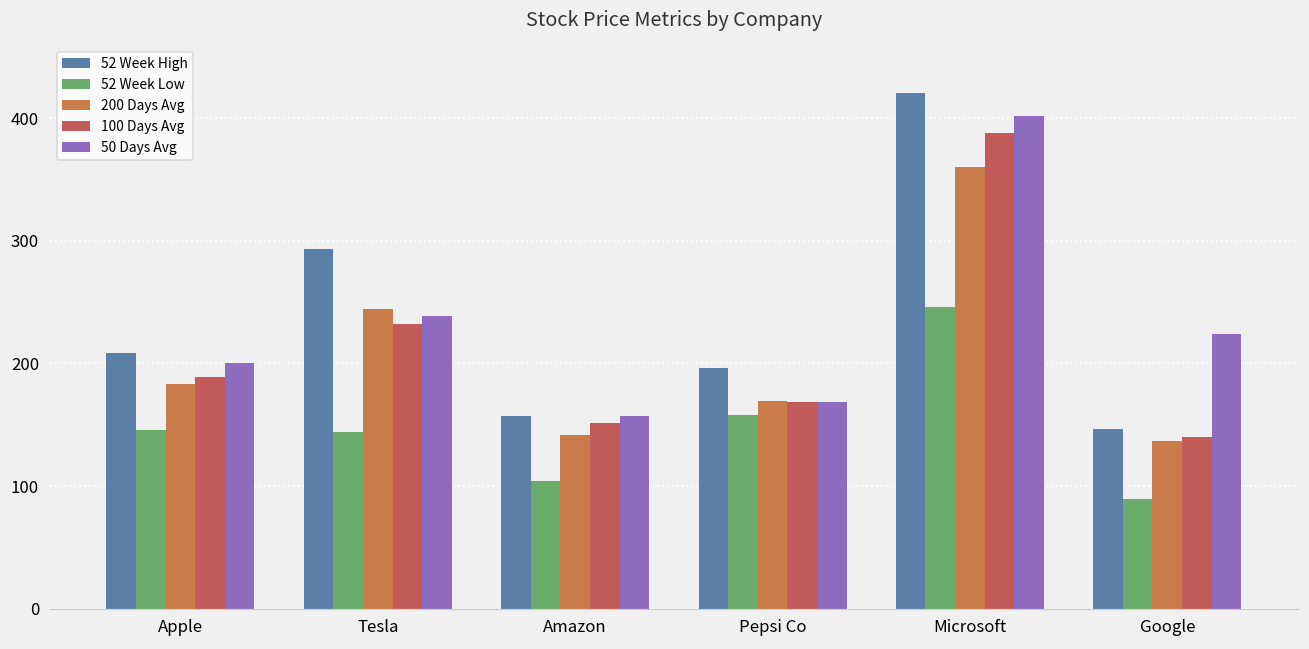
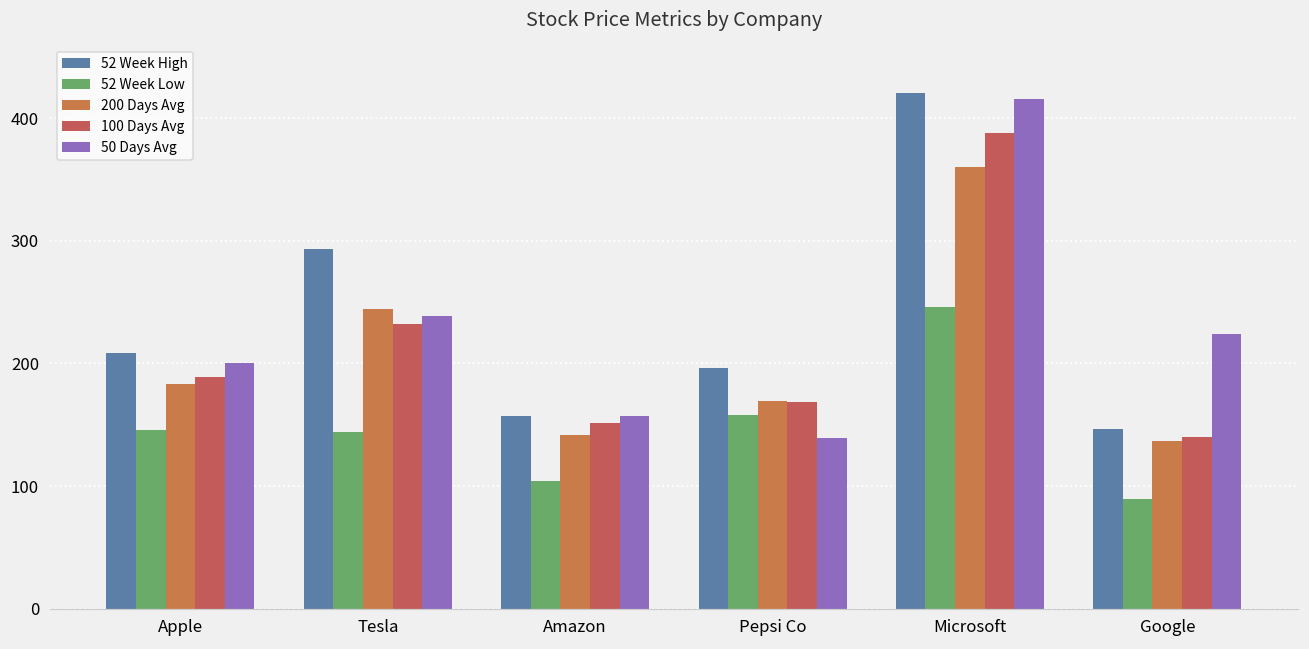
  {
    "52 Week High": {
      "Apple": 209,
      "Tesla": 293,
      "Amazon": 157,
      "Pepsi Co": 196,
      "Microsoft": 421,
      "Google": 147
    },
    "52 Week Low": {
      "Apple": 145,
      "Tesla": 144,
      "Amazon": 104,
      "Pepsi Co": 158,
      "Microsoft": 246,
      "Google": 89
    },
    "50 Days Avg": {
      "Apple": 201,
      "Tesla": 239,
      "Amazon": 157,
-     "Pepsi Co": 168,
-     "Microsoft": 402,
+     "Pepsi Co": 139,
+     "Microsoft": 416,
      "Google": 224
    }
  }
